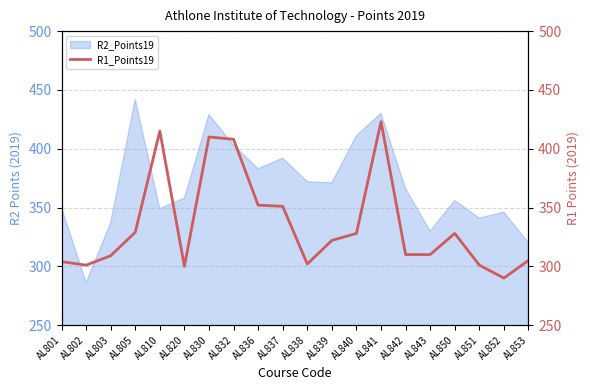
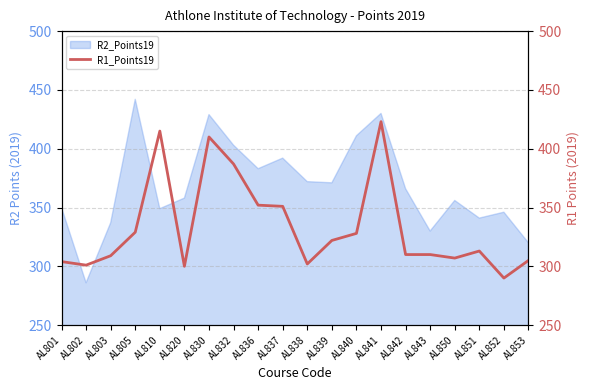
  {
    "R2_Points19": {
      "AL801": 350,
      "AL802": 286,
      "AL803": 337,
      "AL805": 442,
      "AL810": 349,
      "AL820": 358,
      "AL830": 429,
      "AL832": 403,
      "AL836": 383,
      "AL837": 392,
      "AL838": 372,
      "AL839": 371,
      "AL840": 411,
      "AL841": 430,
      "AL842": 366,
      "AL843": 330,
      "AL850": 356,
      "AL851": 341,
      "AL852": 346,
      "AL853": 320
    },
    "R1_Points19": {
      "AL801": 304,
      "AL802": 301,
      "AL803": 309,
      "AL805": 329,
      "AL810": 415,
      "AL820": 300,
      "AL830": 410,
-     "AL832": 408,
+     "AL832": 387,
      "AL836": 352,
      "AL837": 351,
      "AL838": 302,
      "AL839": 322,
      "AL840": 328,
      "AL841": 423,
      "AL842": 310,
      "AL843": 310,
-     "AL850": 328,
-     "AL851": 301,
+     "AL850": 307,
+     "AL851": 313,
      "AL852": 290,
      "AL853": 305
    }
  }
